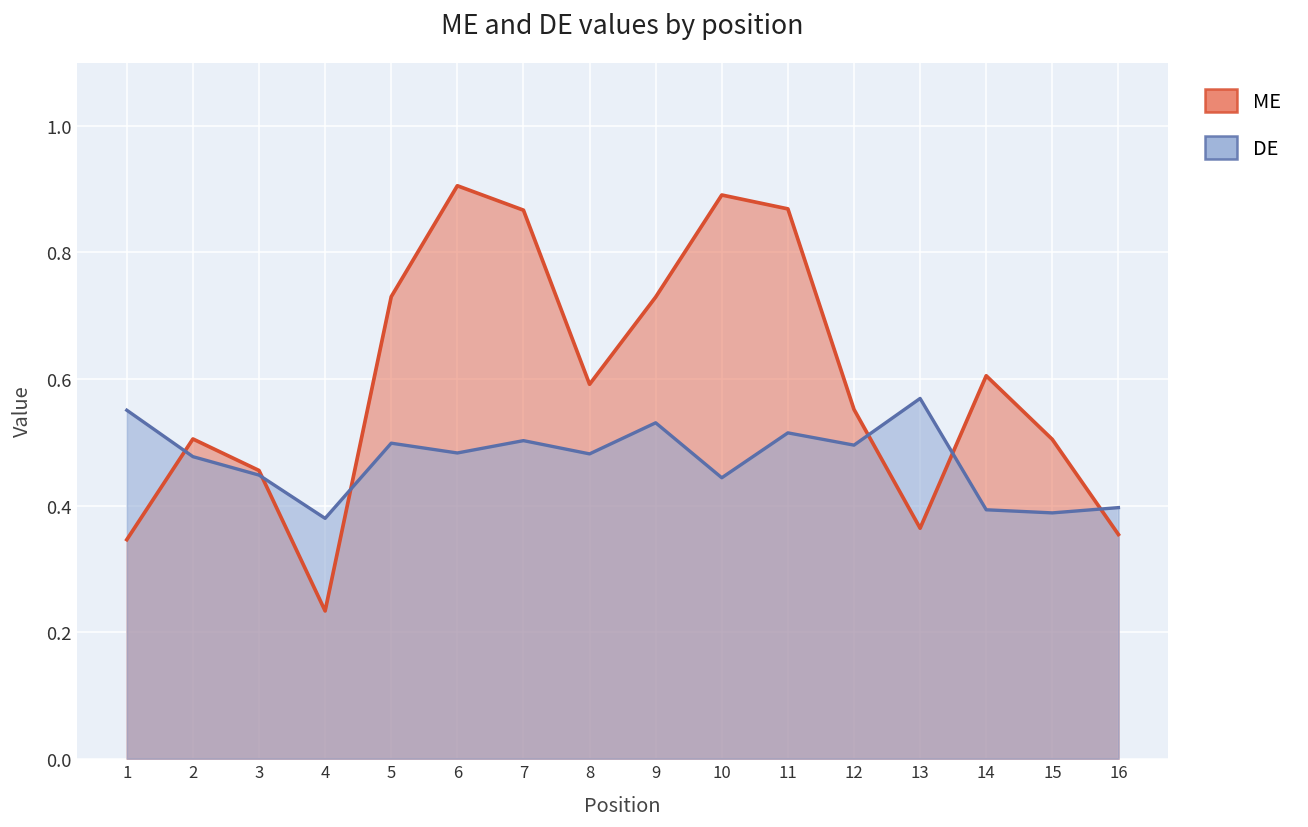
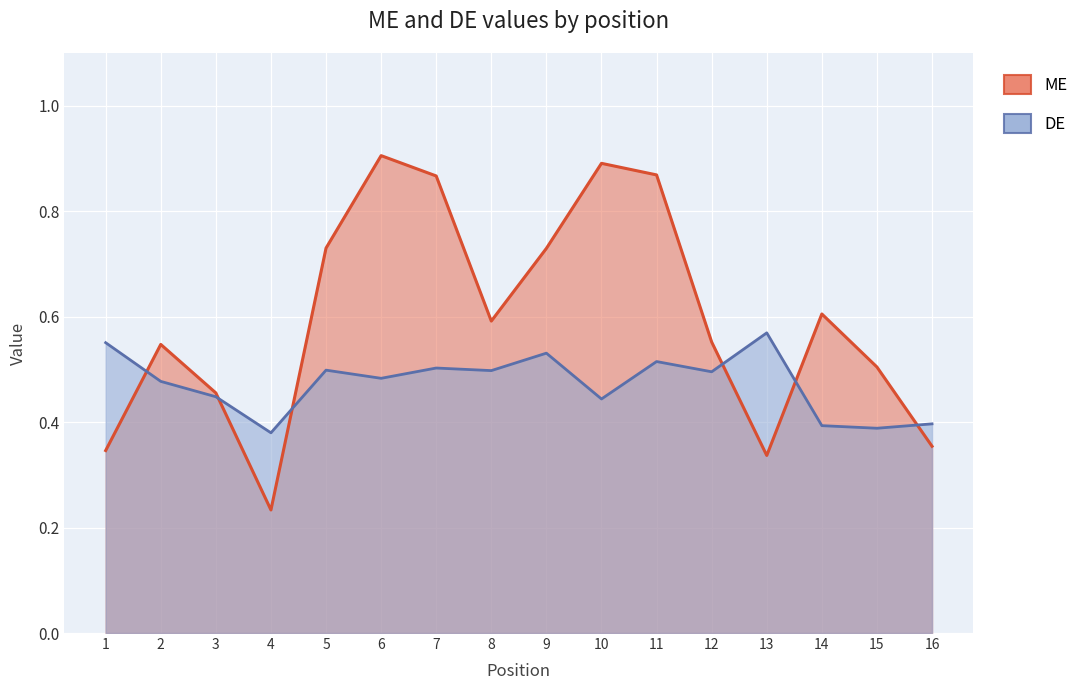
  {
    "ME": {
      "1": 0.35,
-     "2": 0.51,
+     "2": 0.55,
      "3": 0.46,
      "4": 0.23,
      "5": 0.73,
      "6": 0.91,
      "7": 0.87,
      "8": 0.59,
      "9": 0.73,
      "10": 0.89,
      "11": 0.87,
      "12": 0.55,
-     "13": 0.36,
+     "13": 0.34,
      "14": 0.61,
      "15": 0.50,
      "16": 0.35
    },
    "DE": {
      "1": 0.55,
      "2": 0.48,
      "3": 0.45,
      "4": 0.38,
      "5": 0.50,
      "6": 0.48,
      "7": 0.50,
-     "8": 0.48,
+     "8": 0.50,
      "9": 0.53,
      "10": 0.44,
      "11": 0.51,
      "12": 0.50,
      "13": 0.57,
      "14": 0.39,
      "15": 0.39,
      "16": 0.40
    }
  }
